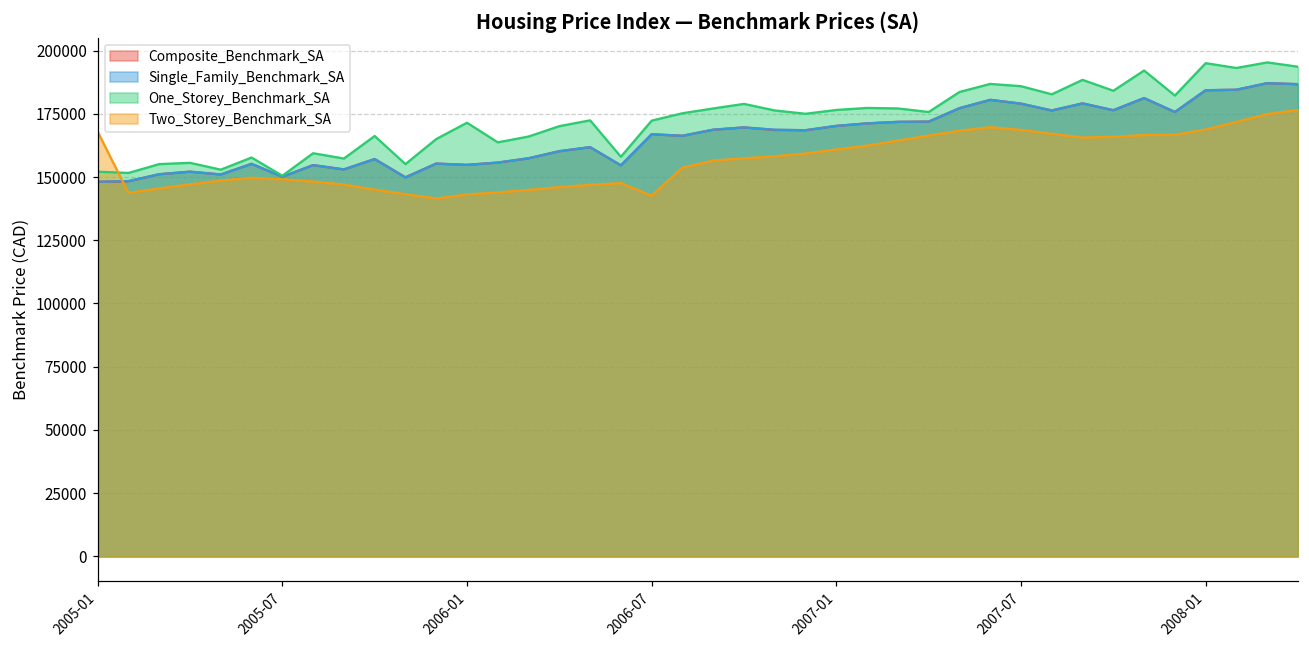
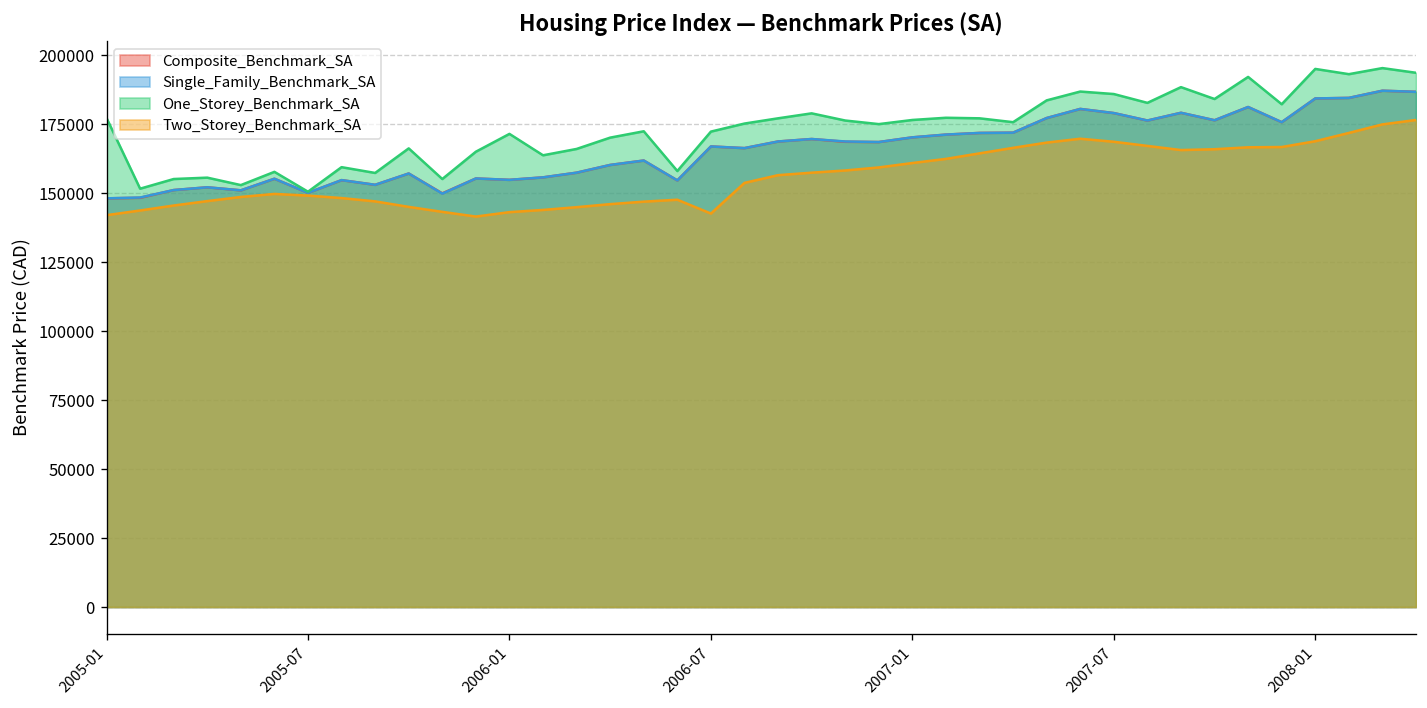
  {
    "Single_Family_Benchmark_SA": {
      "2005-01": 148000,
      "2006-01": 155000,
      "2006-07": 167000,
      "2007-01": 170000,
      "2007-07": 179000,
      "2008-01": 184000
    },
    "One_Storey_Benchmark_SA": {
-     "2005-01": 152000,
+     "2005-01": 177000,
      "2006-01": 171000,
      "2006-07": 172000,
      "2007-01": 177000,
      "2007-07": 186000,
      "2008-01": 195000
    },
    "Two_Storey_Benchmark_SA": {
-     "2005-01": 168000,
+     "2005-01": 142000,
      "2006-01": 143000,
      "2006-07": 143000,
      "2007-01": 161000,
      "2007-07": 169000,
      "2008-01": 169000
    }
  }
